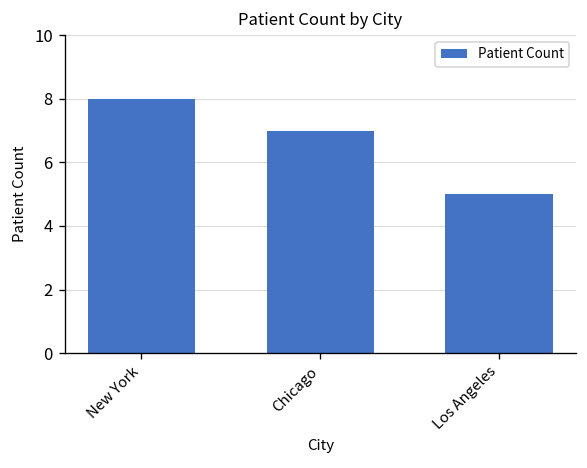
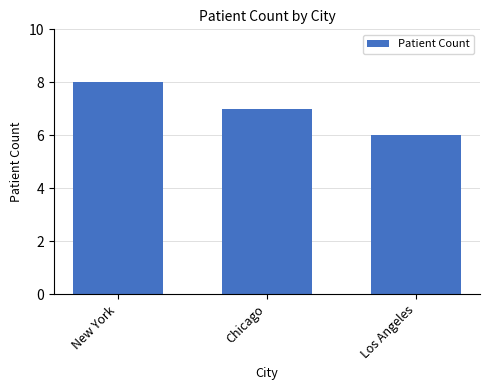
  {
    "New York": 8,
    "Chicago": 7,
-   "Los Angeles": 5
+   "Los Angeles": 6
  }
